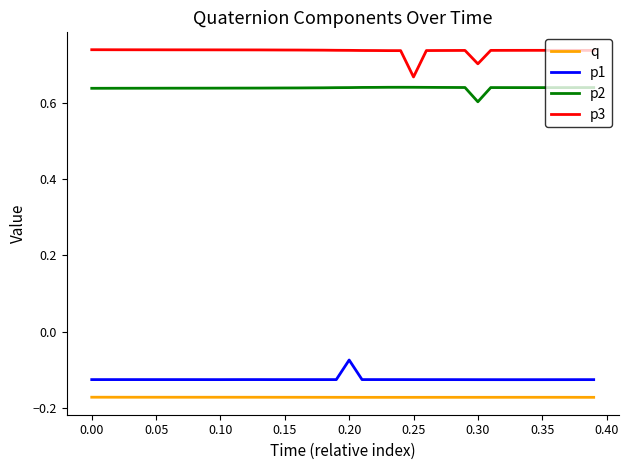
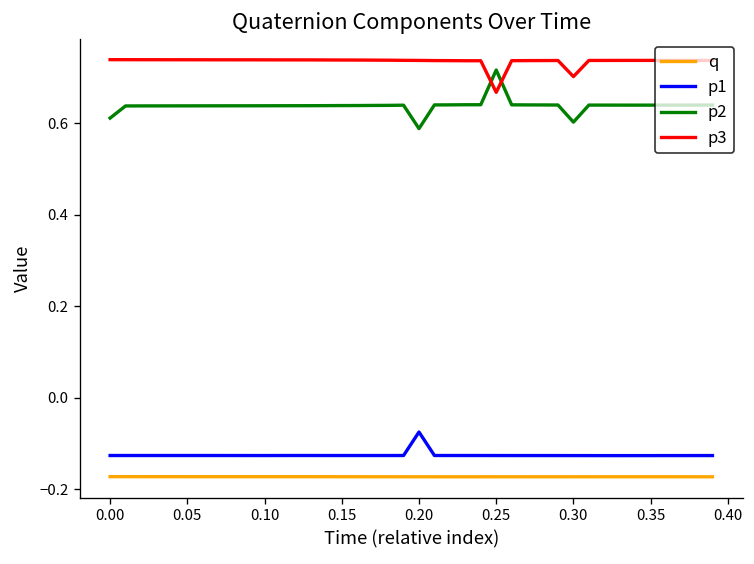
  {
    "q": {
      "0.00": -0.17,
      "0.05": -0.17,
      "0.10": -0.17,
      "0.15": -0.17,
      "0.20": -0.17,
      "0.25": -0.17,
      "0.30": -0.17,
      "0.35": -0.17
    },
    "p1": {
      "0.00": -0.13,
      "0.05": -0.13,
      "0.10": -0.13,
      "0.15": -0.13,
      "0.20": -0.07,
      "0.25": -0.13,
      "0.30": -0.13,
      "0.35": -0.13
    },
    "p2": {
-     "0.00": 0.64,
+     "0.00": 0.61,
      "0.05": 0.64,
      "0.10": 0.64,
      "0.15": 0.64,
-     "0.20": 0.64,
-     "0.25": 0.64,
+     "0.20": 0.59,
+     "0.25": 0.72,
      "0.30": 0.60,
      "0.35": 0.64
    },
    "p3": {
      "0.00": 0.74,
      "0.05": 0.74,
      "0.10": 0.74,
      "0.15": 0.74,
      "0.20": 0.74,
      "0.25": 0.67,
      "0.30": 0.70,
      "0.35": 0.74
    }
  }
